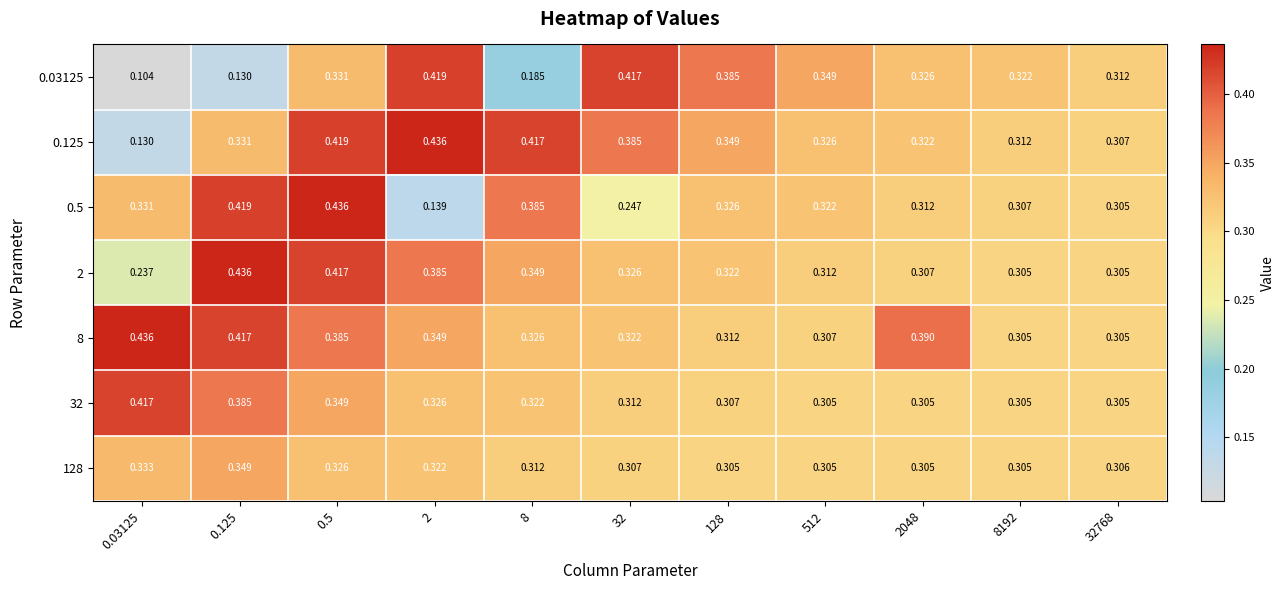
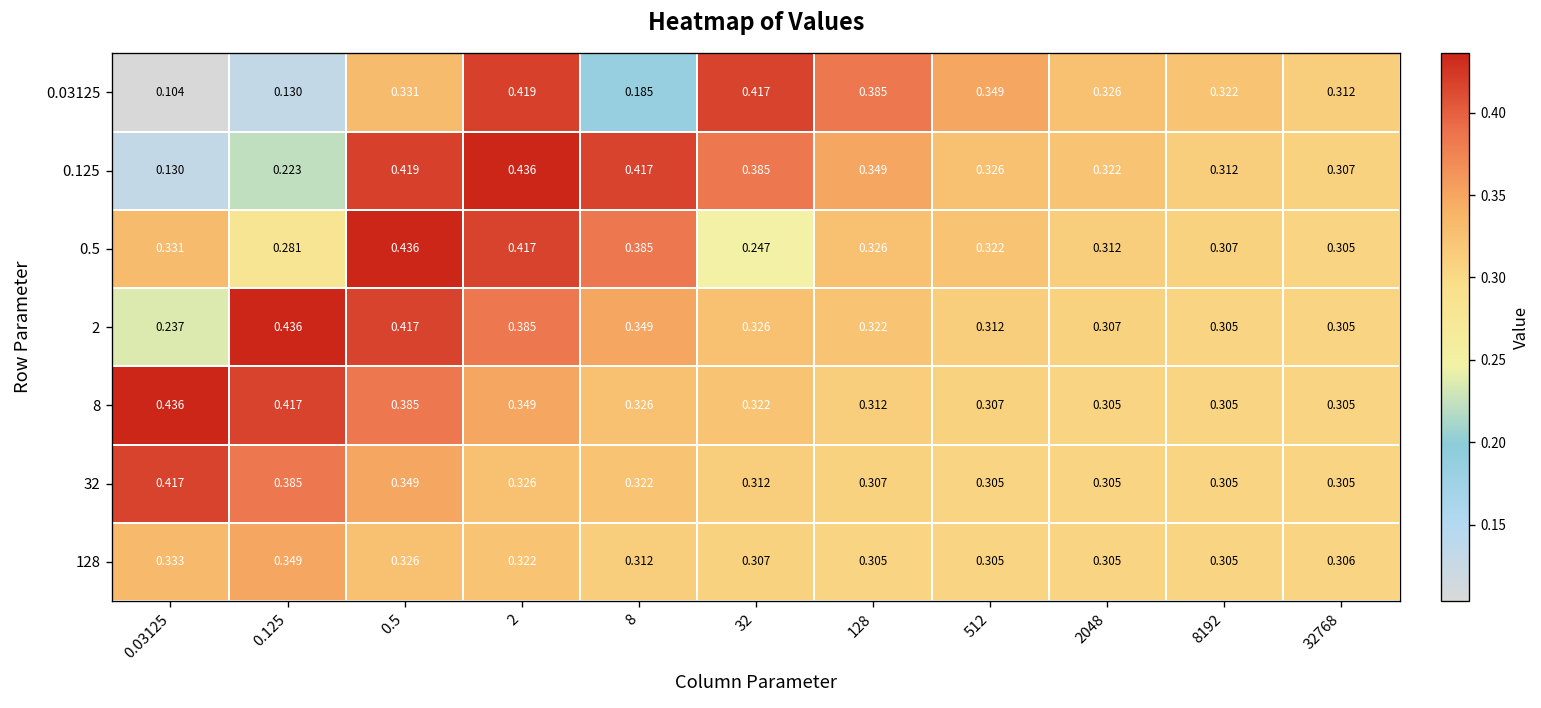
  {
    "0.03125": {
      "0.03125": 0.104,
      "0.125": 0.130,
      "0.5": 0.331,
      "2": 0.419,
      "8": 0.185,
      "32": 0.417,
      "128": 0.385,
      "512": 0.349,
      "2048": 0.326,
      "8192": 0.322,
      "32768": 0.312
    },
    "0.125": {
      "0.03125": 0.130,
-     "0.125": 0.331,
+     "0.125": 0.223,
      "0.5": 0.419,
      "2": 0.436,
      "8": 0.417,
      "32": 0.385,
      "128": 0.349,
      "512": 0.326,
      "2048": 0.322,
      "8192": 0.312,
      "32768": 0.307
    },
    "0.5": {
      "0.03125": 0.331,
-     "0.125": 0.419,
+     "0.125": 0.281,
      "0.5": 0.436,
-     "2": 0.139,
+     "2": 0.417,
      "8": 0.385,
      "32": 0.247,
      "128": 0.326,
      "512": 0.322,
      "2048": 0.312,
      "8192": 0.307,
      "32768": 0.305
    },
    "2": {
      "0.03125": 0.237,
      "0.125": 0.436,
      "0.5": 0.417,
      "2": 0.385,
      "8": 0.349,
      "32": 0.326,
      "128": 0.322,
      "512": 0.312,
      "2048": 0.307,
      "8192": 0.305,
      "32768": 0.305
    },
    "8": {
      "0.03125": 0.436,
      "0.125": 0.417,
      "0.5": 0.385,
      "2": 0.349,
      "8": 0.326,
      "32": 0.322,
      "128": 0.312,
      "512": 0.307,
-     "2048": 0.390,
+     "2048": 0.305,
      "8192": 0.305,
      "32768": 0.305
    },
    "32": {
      "0.03125": 0.417,
      "0.125": 0.385,
      "0.5": 0.349,
      "2": 0.326,
      "8": 0.322,
      "32": 0.312,
      "128": 0.307,
      "512": 0.305,
      "2048": 0.305,
      "8192": 0.305,
      "32768": 0.305
    },
    "128": {
      "0.03125": 0.333,
      "0.125": 0.349,
      "0.5": 0.326,
      "2": 0.322,
      "8": 0.312,
      "32": 0.307,
      "128": 0.305,
      "512": 0.305,
      "2048": 0.305,
      "8192": 0.305,
      "32768": 0.306
    }
  }
